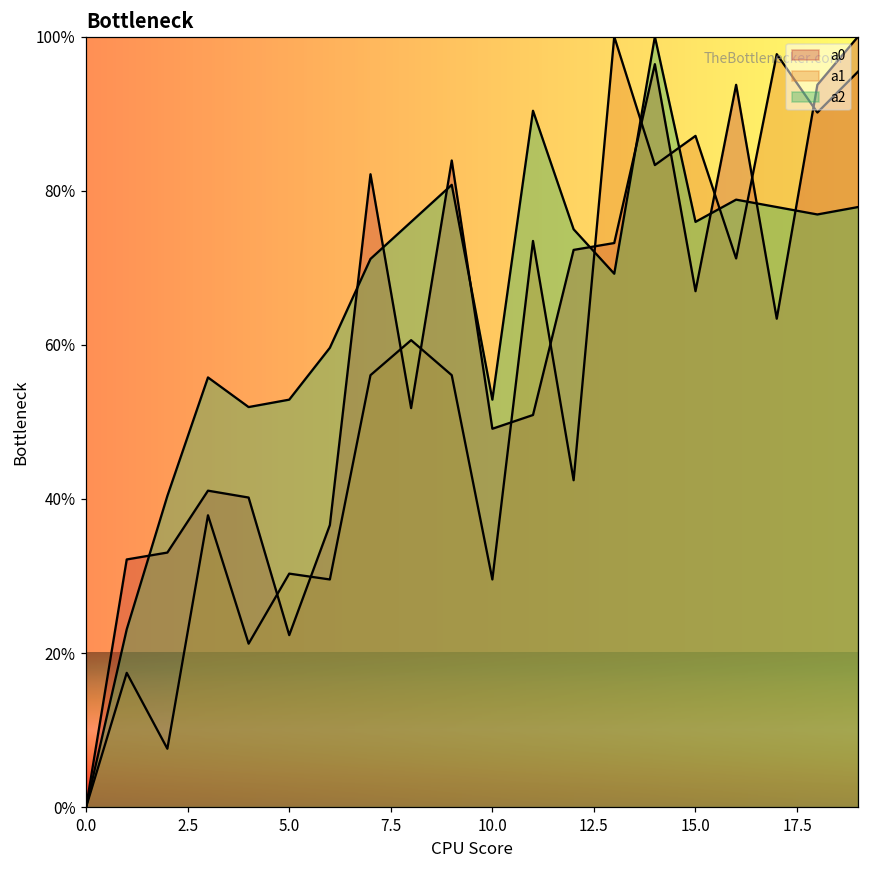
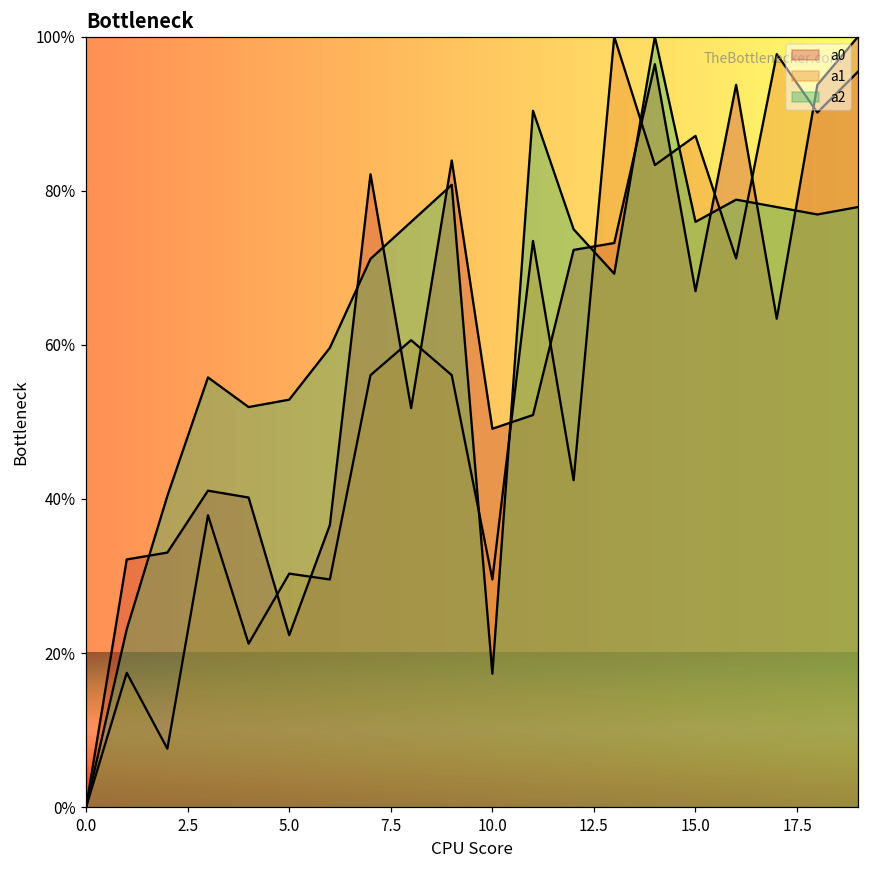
  {
    "a2": {
      "5.0": "53%",
-     "10.0": "53%",
+     "10.0": "17%",
      "15.0": "76%"
    }
  }
